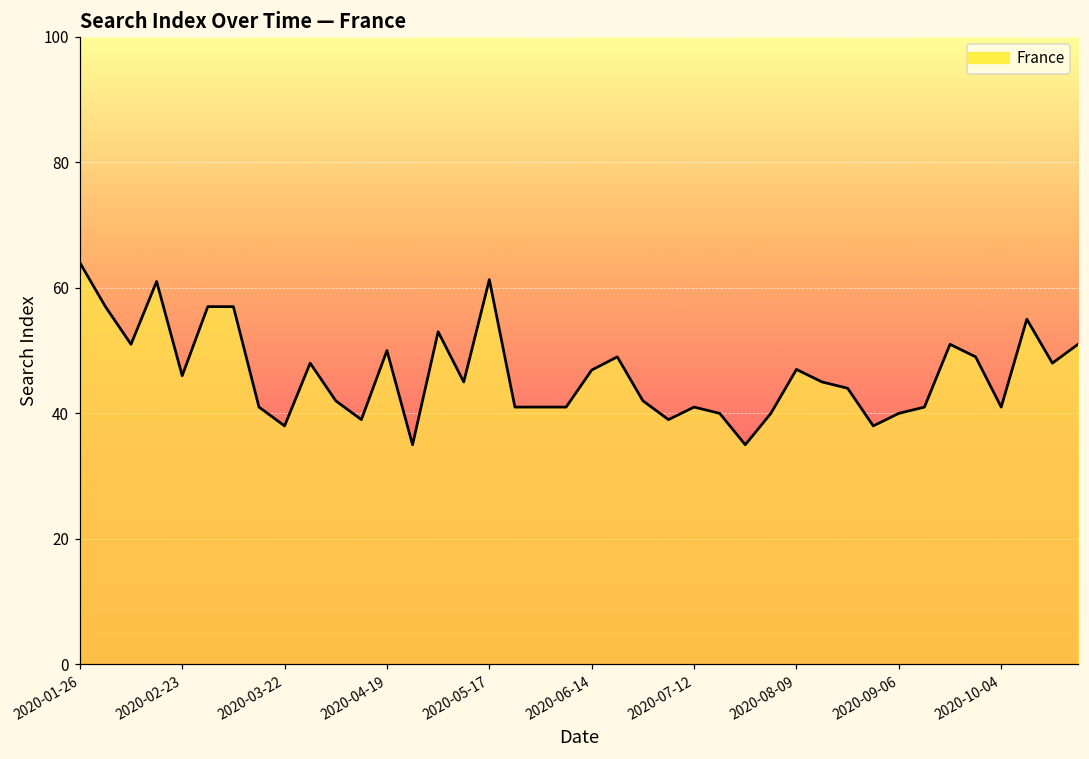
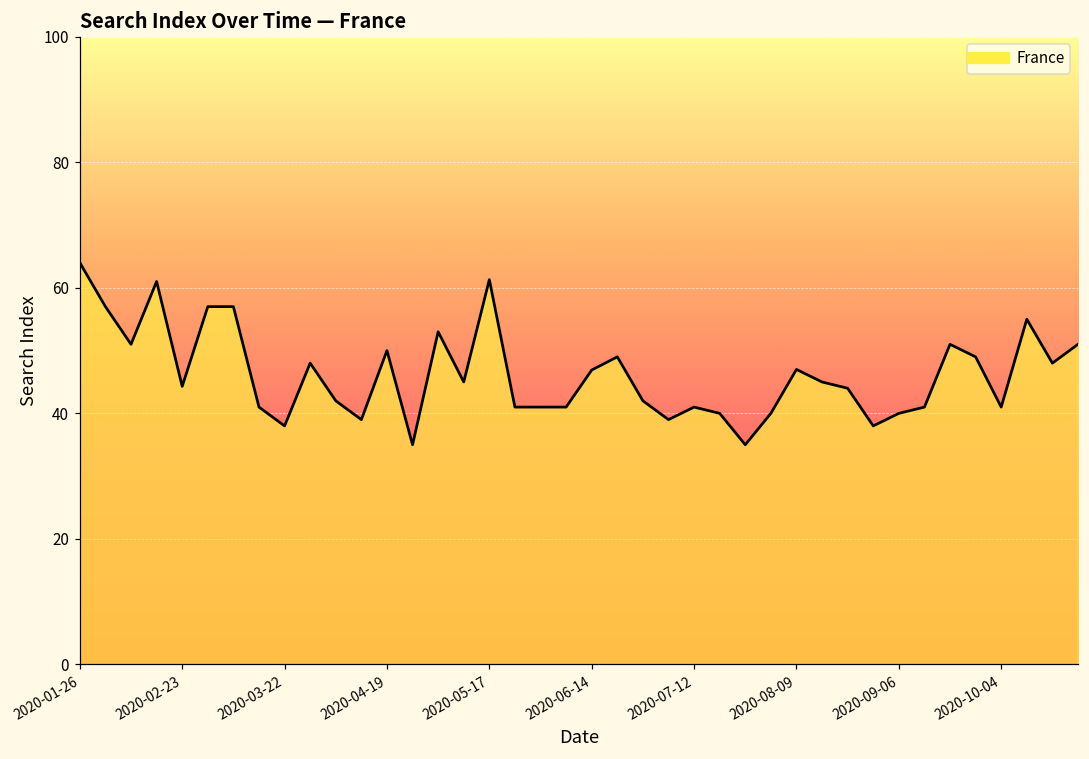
  {
    "2020-01-26": 64,
-   "2020-02-23": 46,
+   "2020-02-23": 44,
    "2020-03-22": 38,
    "2020-04-19": 50,
    "2020-05-17": 61,
    "2020-06-14": 47,
    "2020-07-12": 41,
    "2020-08-09": 47,
    "2020-09-06": 40,
    "2020-10-04": 41
  }
